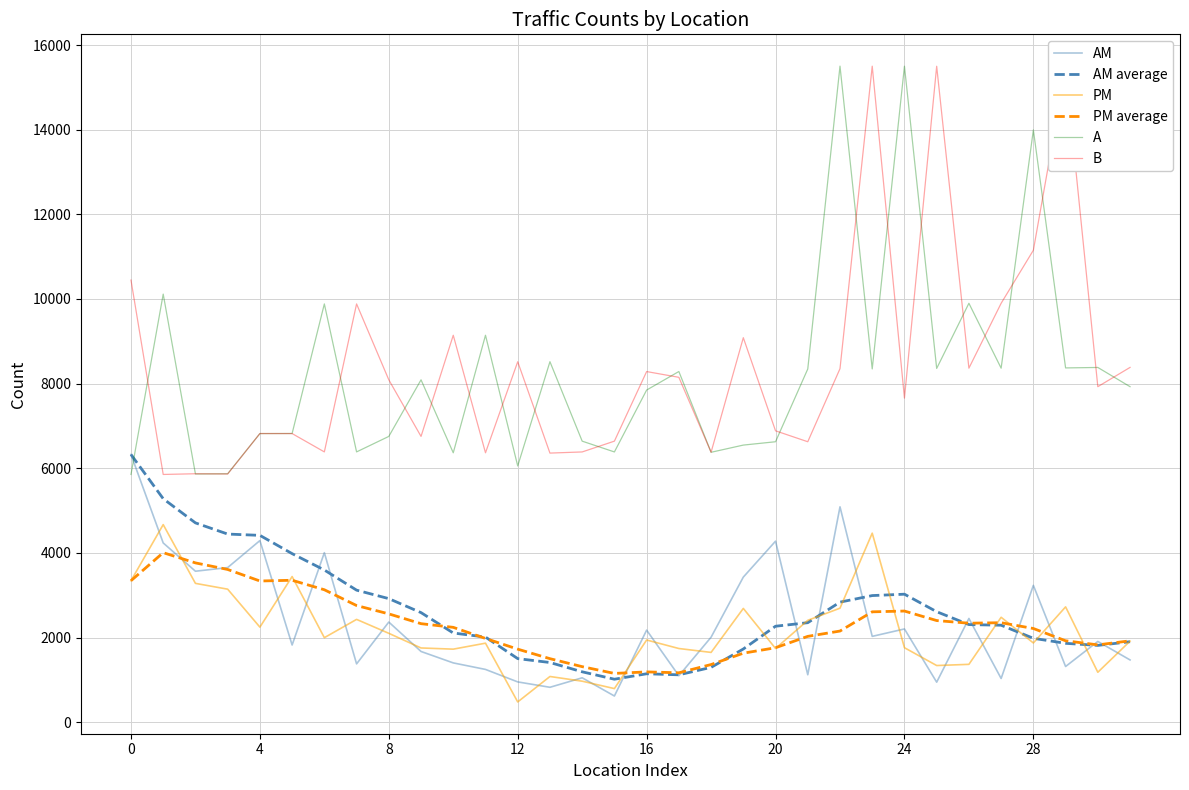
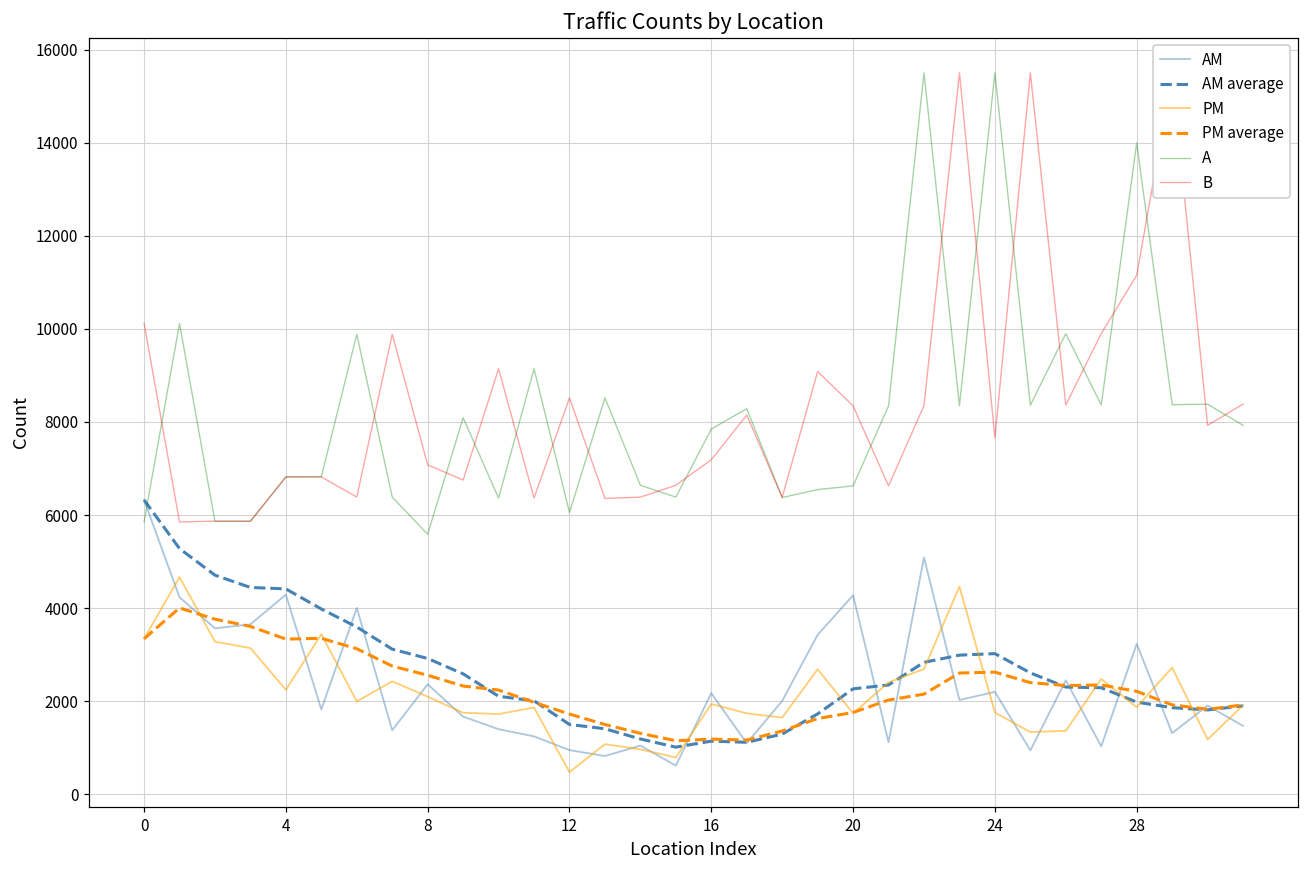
  {
    "A": {
      "0": 5900,
-     "8": 6800,
+     "8": 5600,
      "12": 6100,
      "16": 7800,
      "20": 6600,
      "24": 15500,
      "28": 14000
    },
    "B": {
-     "0": 10400,
-     "8": 8100,
+     "0": 10100,
+     "8": 7100,
      "12": 8500,
-     "16": 8300,
-     "20": 6900,
+     "16": 7200,
+     "20": 8300,
      "24": 7700,
      "28": 11200
    }
  }
